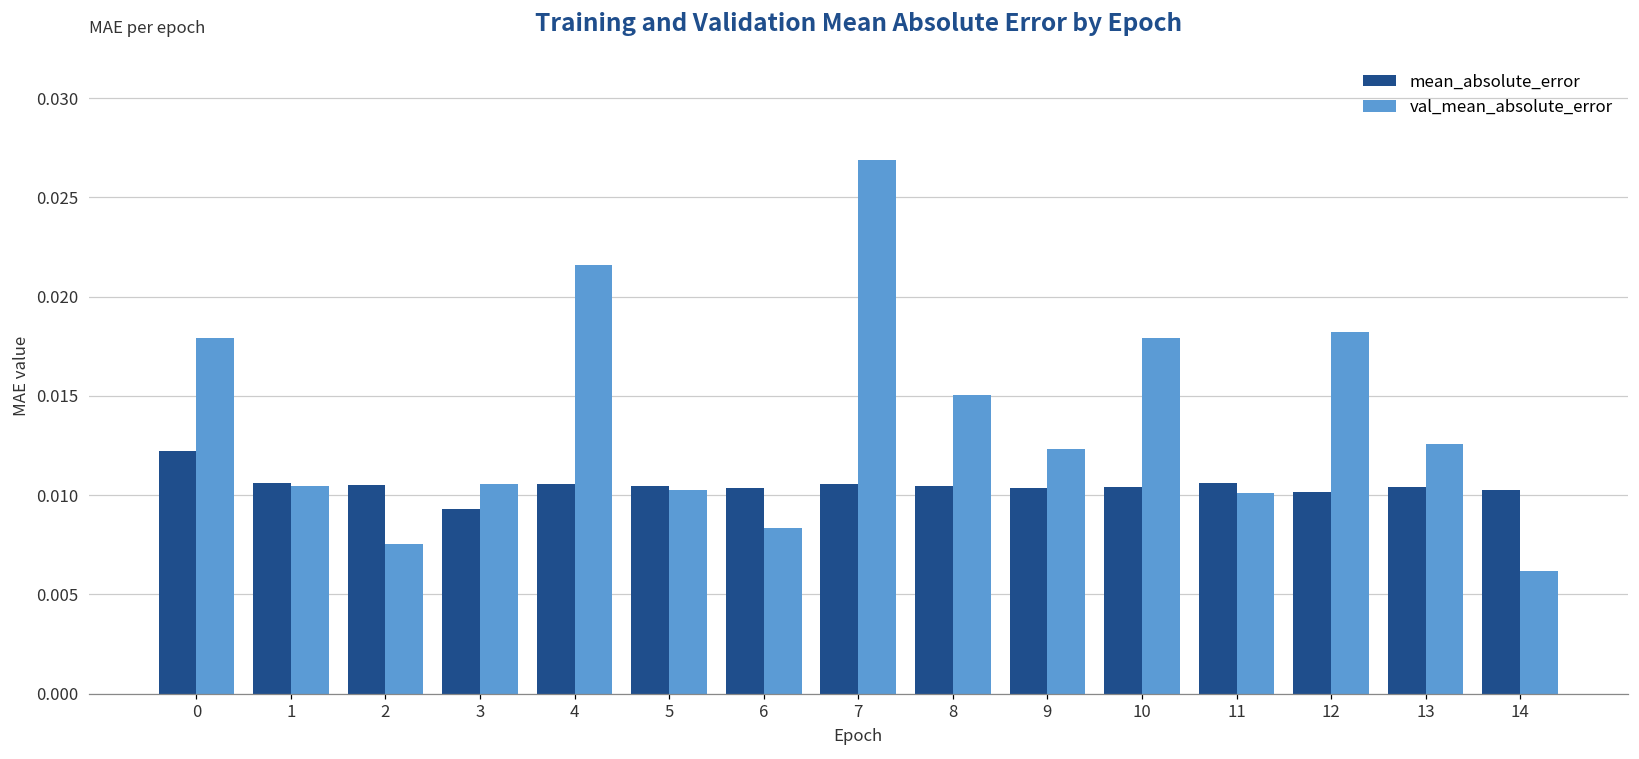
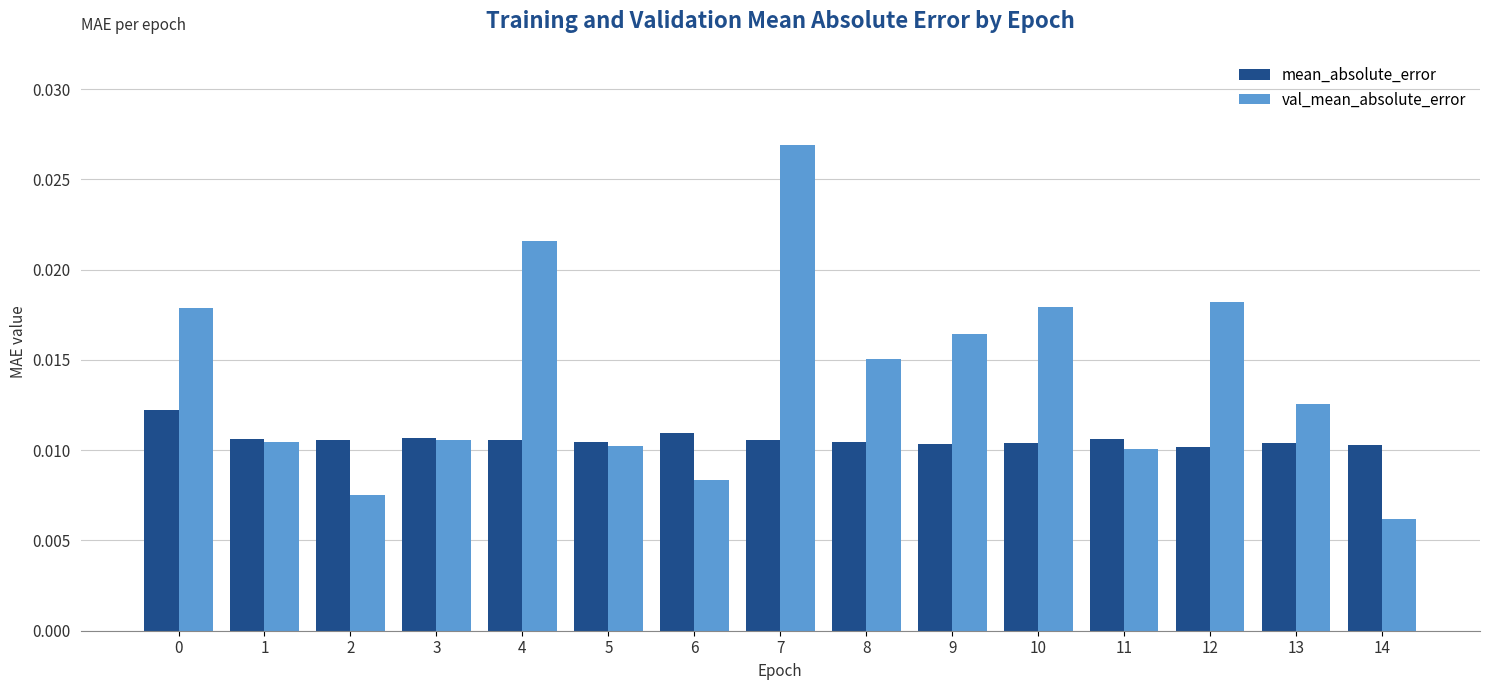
  {
    "mean_absolute_error": {
      "0": 0.0122,
      "1": 0.0106,
      "2": 0.0105,
-     "3": 0.0093,
+     "3": 0.0107,
      "4": 0.0106,
      "5": 0.0105,
-     "6": 0.0104,
+     "6": 0.0109,
      "7": 0.0106,
      "8": 0.0105,
      "9": 0.0104,
      "10": 0.0104,
      "11": 0.0106,
      "12": 0.0102,
      "13": 0.0104,
      "14": 0.0103
    },
    "val_mean_absolute_error": {
      "0": 0.0179,
      "1": 0.0105,
      "2": 0.0075,
      "3": 0.0106,
      "4": 0.0216,
      "5": 0.0103,
      "6": 0.0083,
      "7": 0.0269,
      "8": 0.0150,
-     "9": 0.0123,
+     "9": 0.0165,
      "10": 0.0179,
      "11": 0.0101,
      "12": 0.0182,
      "13": 0.0126,
      "14": 0.0062
    }
  }
